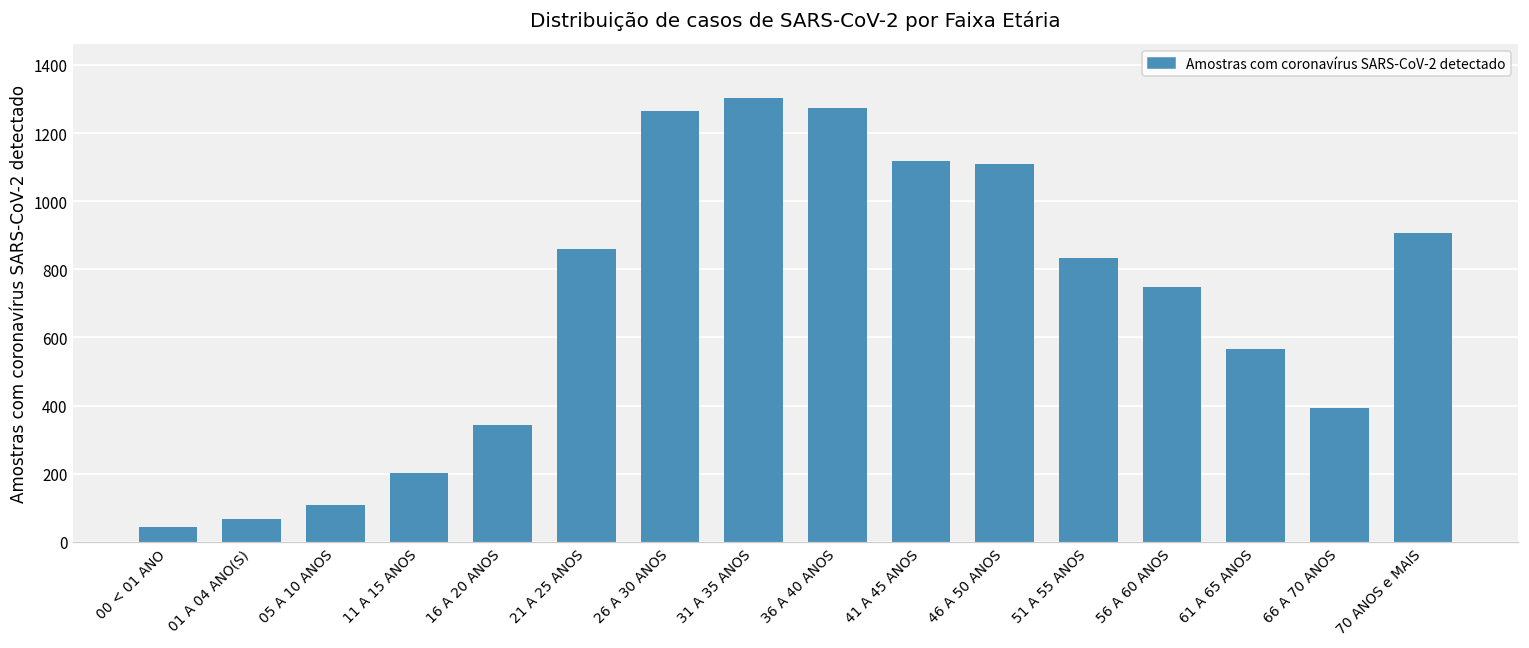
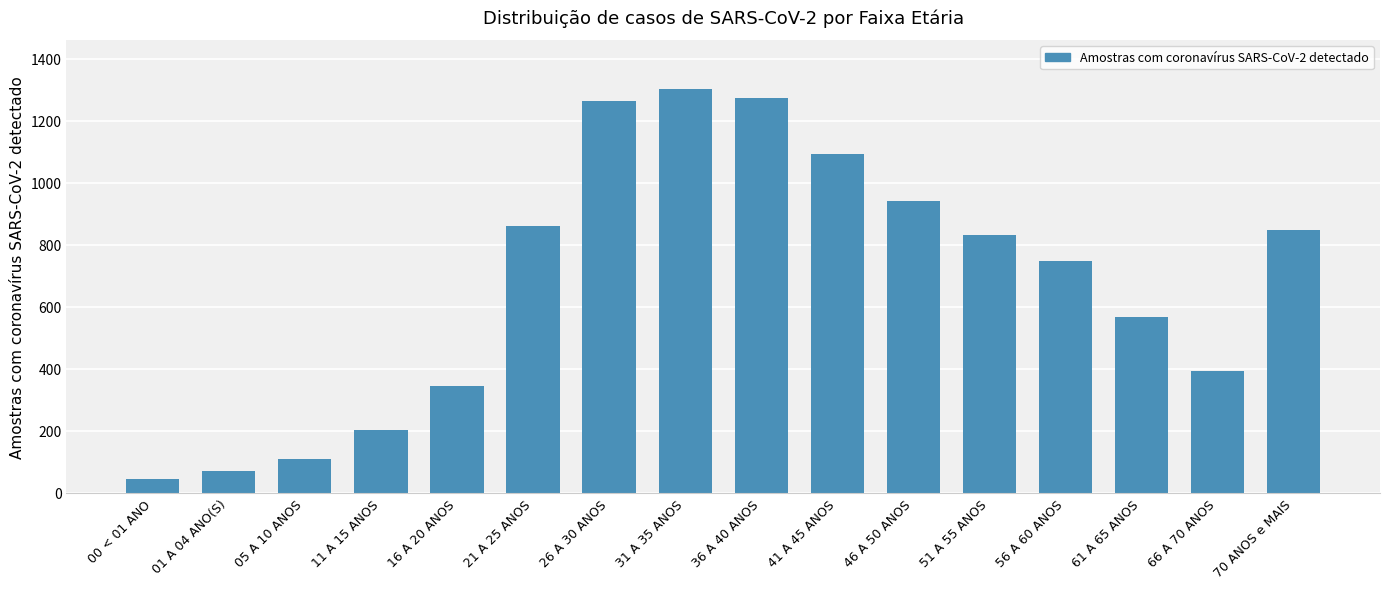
  {
    "00 < 01 ANO": 40,
    "01 A 04 ANO(S)": 70,
    "05 A 10 ANOS": 110,
    "11 A 15 ANOS": 200,
    "16 A 20 ANOS": 340,
    "21 A 25 ANOS": 860,
    "26 A 30 ANOS": 1270,
    "31 A 35 ANOS": 1300,
    "36 A 40 ANOS": 1270,
-   "41 A 45 ANOS": 1120,
-   "46 A 50 ANOS": 1110,
+   "41 A 45 ANOS": 1090,
+   "46 A 50 ANOS": 940,
    "51 A 55 ANOS": 830,
    "56 A 60 ANOS": 750,
    "61 A 65 ANOS": 570,
    "66 A 70 ANOS": 390,
-   "70 ANOS e MAIS": 910
+   "70 ANOS e MAIS": 850
  }
